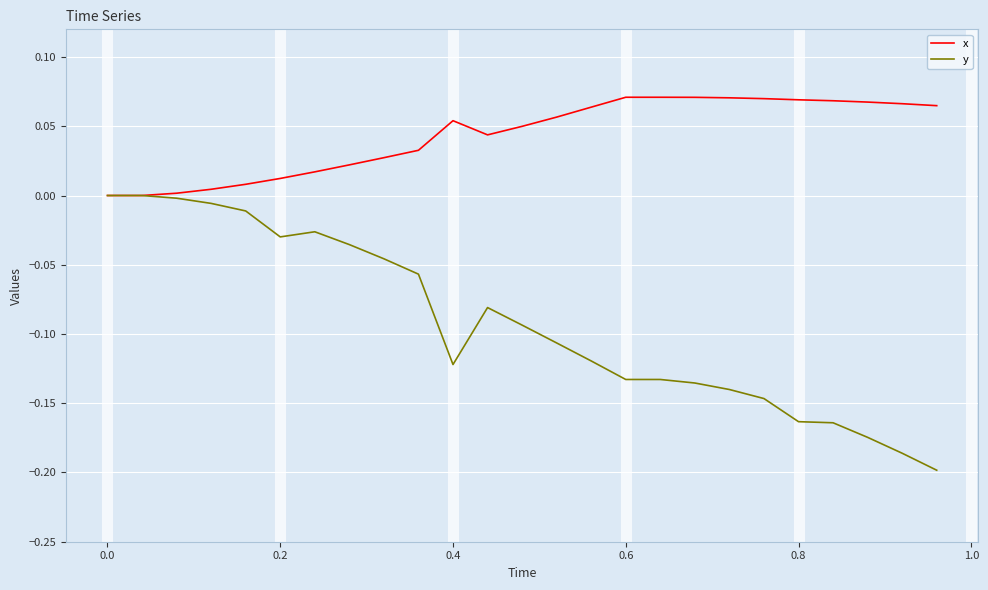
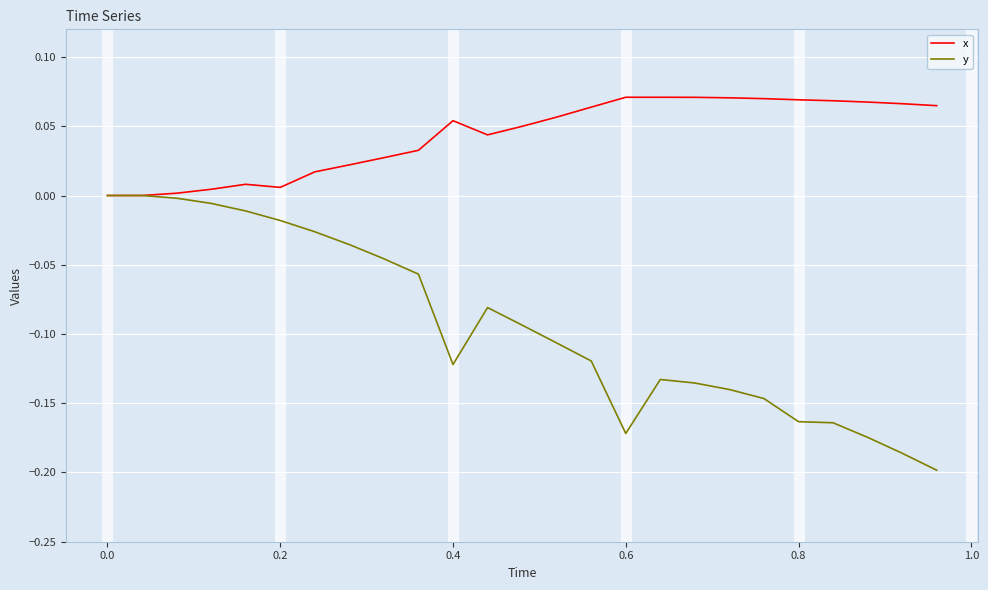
  {
    "x": {
-     "0.2": 0.012,
+     "0.2": 0.006,
      "0.4": 0.054,
      "0.6": 0.071,
      "0.8": 0.069
    },
    "y": {
-     "0.2": -0.030,
+     "0.2": -0.018,
      "0.4": -0.122,
-     "0.6": -0.133,
+     "0.6": -0.172,
      "0.8": -0.163
    }
  }
